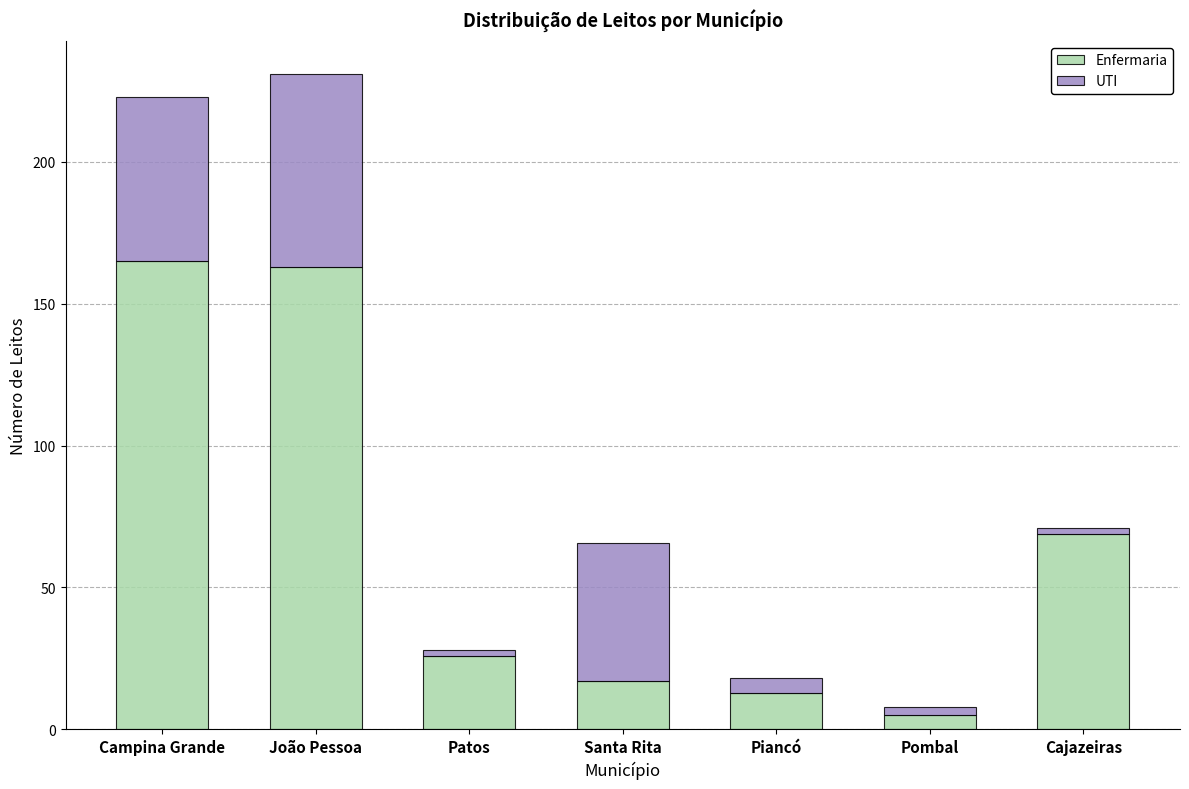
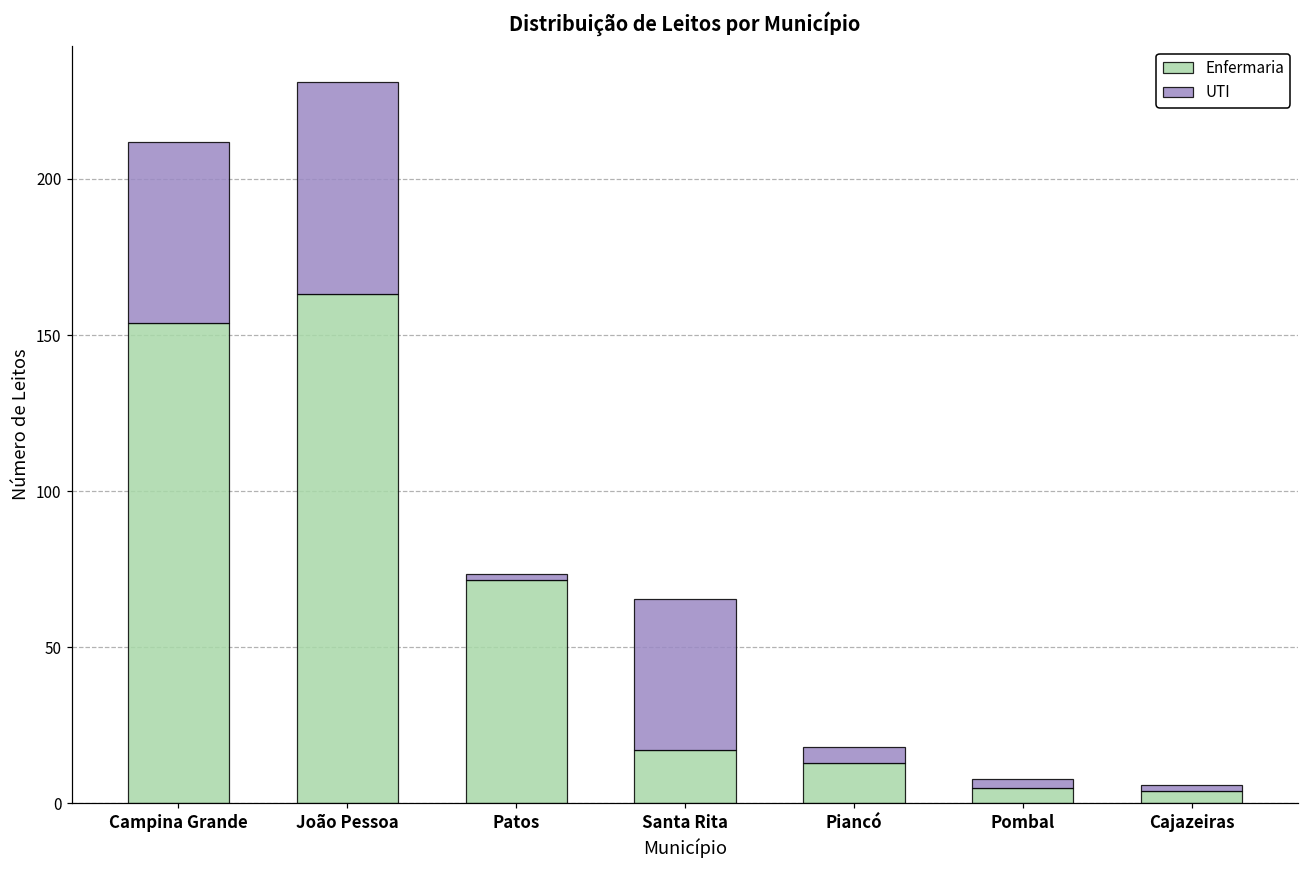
  {
    "Enfermaria": {
-     "Campina Grande": 165,
+     "Campina Grande": 154,
      "João Pessoa": 163,
-     "Patos": 26,
+     "Patos": 72,
      "Santa Rita": 17,
      "Piancó": 13,
      "Pombal": 5,
-     "Cajazeiras": 69
+     "Cajazeiras": 4
    },
    "UTI": {
      "Campina Grande": 58,
      "João Pessoa": 68,
      "Patos": 2,
      "Santa Rita": 49,
      "Piancó": 5,
      "Pombal": 3,
      "Cajazeiras": 2
    }
  }
